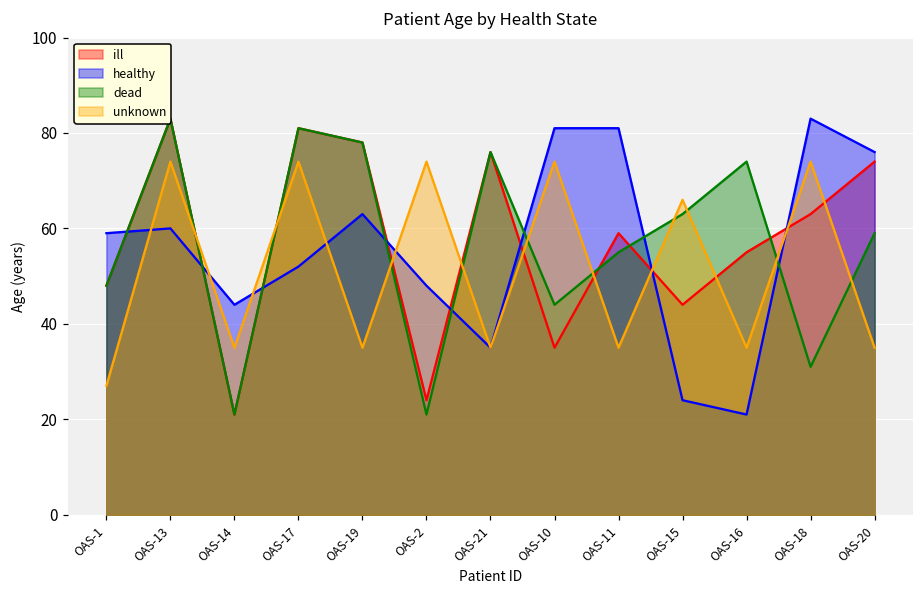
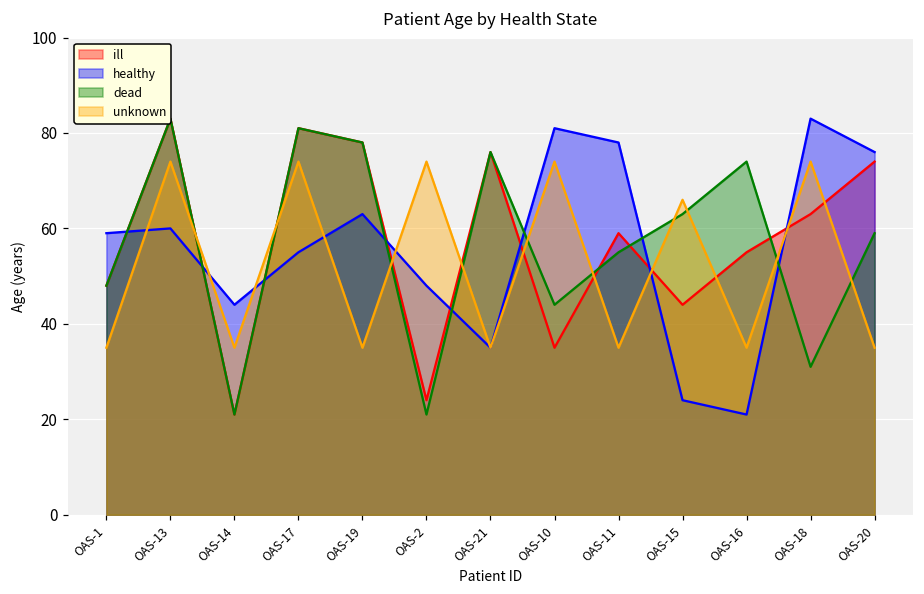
  {
    "ill": {
      "OAS-2": 24,
      "OAS-10": 35,
      "OAS-11": 59,
      "OAS-15": 44,
      "OAS-16": 55,
      "OAS-18": 63,
      "OAS-20": 74
    },
    "healthy": {
      "OAS-1": 59,
      "OAS-13": 60,
      "OAS-14": 44,
-     "OAS-17": 52,
+     "OAS-17": 55,
      "OAS-19": 63,
      "OAS-2": 48,
      "OAS-10": 81,
-     "OAS-11": 81,
+     "OAS-11": 78,
      "OAS-15": 24,
      "OAS-16": 21,
      "OAS-18": 83,
      "OAS-20": 76
    },
    "dead": {
      "OAS-2": 21,
      "OAS-10": 44,
      "OAS-11": 55,
      "OAS-15": 63,
      "OAS-16": 74,
      "OAS-18": 31,
      "OAS-20": 59
    },
    "unknown": {
-     "OAS-1": 27,
+     "OAS-1": 35,
      "OAS-13": 74,
      "OAS-14": 35,
      "OAS-17": 74,
      "OAS-19": 35,
      "OAS-2": 74,
      "OAS-10": 74,
      "OAS-11": 35,
      "OAS-15": 66,
      "OAS-16": 35,
      "OAS-18": 74,
      "OAS-20": 35
    }
  }
